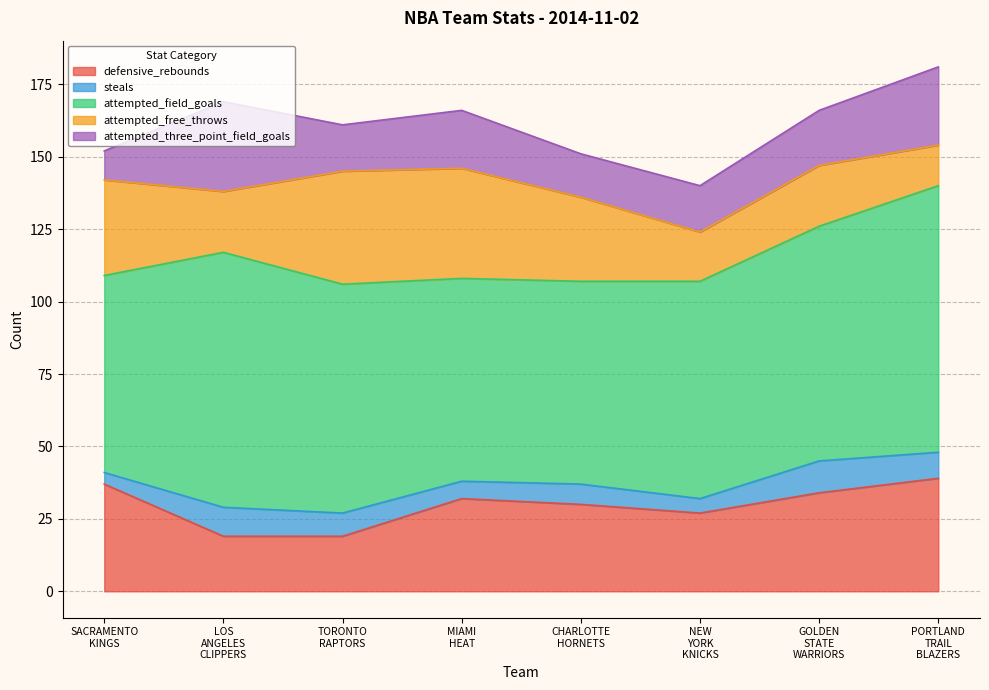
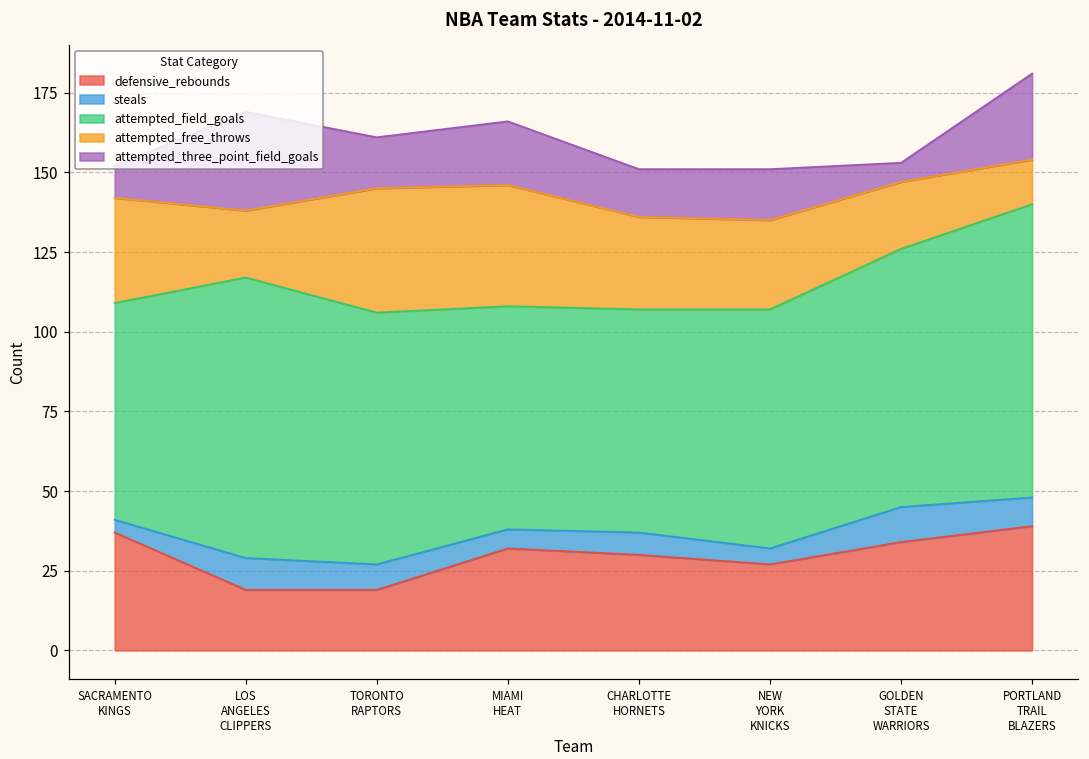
  {
    "defensive_rebounds": {
      "SACRAMENTO KINGS": 37,
      "LOS ANGELES CLIPPERS": 19,
      "TORONTO RAPTORS": 19,
      "MIAMI HEAT": 32,
      "CHARLOTTE HORNETS": 30,
      "NEW YORK KNICKS": 27,
      "GOLDEN STATE WARRIORS": 34,
      "PORTLAND TRAIL BLAZERS": 39
    },
    "steals": {
      "SACRAMENTO KINGS": 4,
      "LOS ANGELES CLIPPERS": 10,
      "TORONTO RAPTORS": 8,
      "MIAMI HEAT": 6,
      "CHARLOTTE HORNETS": 7,
      "NEW YORK KNICKS": 5,
      "GOLDEN STATE WARRIORS": 11,
      "PORTLAND TRAIL BLAZERS": 9
    },
    "attempted_field_goals": {
      "SACRAMENTO KINGS": 68,
      "LOS ANGELES CLIPPERS": 88,
      "TORONTO RAPTORS": 79,
      "MIAMI HEAT": 70,
      "CHARLOTTE HORNETS": 70,
      "NEW YORK KNICKS": 75,
      "GOLDEN STATE WARRIORS": 81,
      "PORTLAND TRAIL BLAZERS": 92
    },
    "attempted_free_throws": {
      "SACRAMENTO KINGS": 33,
      "LOS ANGELES CLIPPERS": 21,
      "TORONTO RAPTORS": 39,
      "MIAMI HEAT": 38,
      "CHARLOTTE HORNETS": 29,
-     "NEW YORK KNICKS": 17,
+     "NEW YORK KNICKS": 28,
      "GOLDEN STATE WARRIORS": 21,
      "PORTLAND TRAIL BLAZERS": 14
    },
    "attempted_three_point_field_goals": {
      "SACRAMENTO KINGS": 10,
      "TORONTO RAPTORS": 16,
      "MIAMI HEAT": 20,
      "CHARLOTTE HORNETS": 15,
      "NEW YORK KNICKS": 16,
-     "GOLDEN STATE WARRIORS": 19,
+     "GOLDEN STATE WARRIORS": 6,
      "PORTLAND TRAIL BLAZERS": 27
    }
  }
